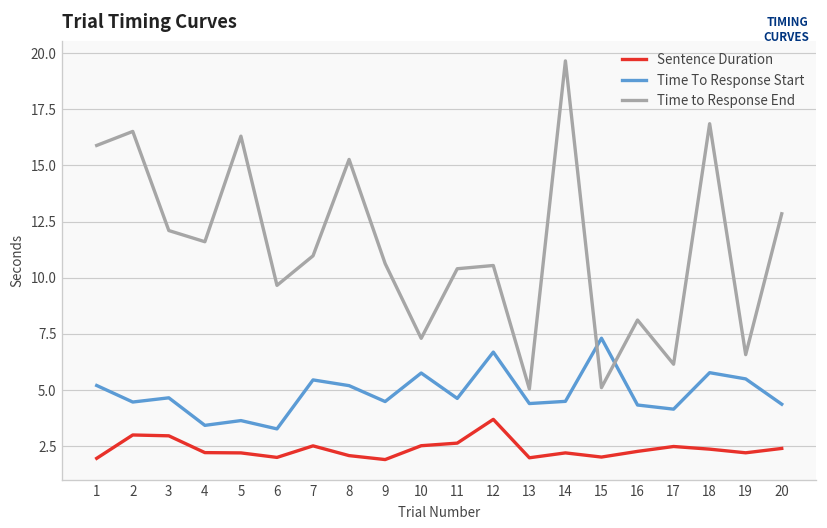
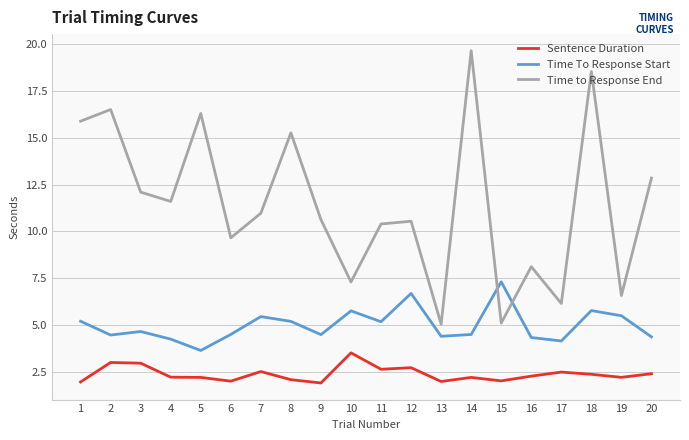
  {
    "Sentence Duration": {
      "1": 2.0,
      "2": 3.0,
      "3": 3.0,
      "4": 2.2,
      "5": 2.2,
      "6": 2.0,
      "7": 2.5,
      "8": 2.1,
      "9": 1.9,
-     "10": 2.5,
+     "10": 3.5,
      "11": 2.6,
-     "12": 3.7,
+     "12": 2.7,
      "13": 2.0,
      "14": 2.2,
      "15": 2.0,
      "16": 2.3,
      "17": 2.5,
      "18": 2.4,
      "19": 2.2,
      "20": 2.4
    },
    "Time To Response Start": {
      "1": 5.2,
      "2": 4.5,
      "3": 4.7,
-     "4": 3.4,
+     "4": 4.2,
      "5": 3.6,
-     "6": 3.3,
+     "6": 4.5,
      "7": 5.5,
      "8": 5.2,
      "9": 4.5,
      "10": 5.8,
-     "11": 4.6,
+     "11": 5.2,
      "12": 6.7,
      "13": 4.4,
      "14": 4.5,
      "15": 7.3,
      "16": 4.3,
      "17": 4.2,
      "18": 5.8,
      "19": 5.5,
      "20": 4.4
    },
    "Time to Response End": {
      "1": 15.9,
      "2": 16.5,
      "3": 12.1,
      "4": 11.6,
      "5": 16.3,
      "6": 9.7,
      "7": 11.0,
      "8": 15.3,
      "9": 10.6,
      "10": 7.3,
      "11": 10.4,
      "12": 10.5,
      "13": 5.0,
      "14": 19.7,
      "15": 5.1,
      "16": 8.1,
      "17": 6.2,
-     "18": 16.9,
+     "18": 18.6,
      "19": 6.6,
      "20": 12.9
    }
  }
